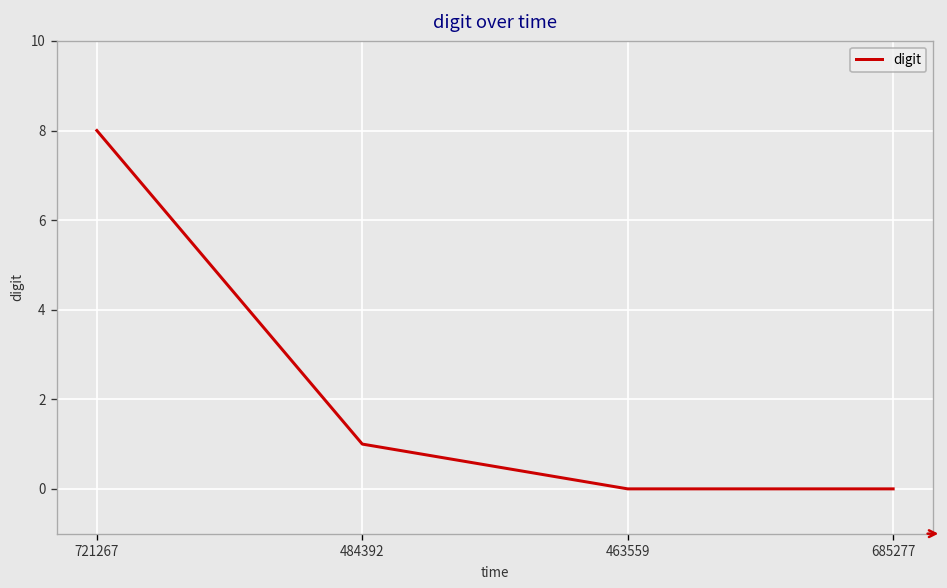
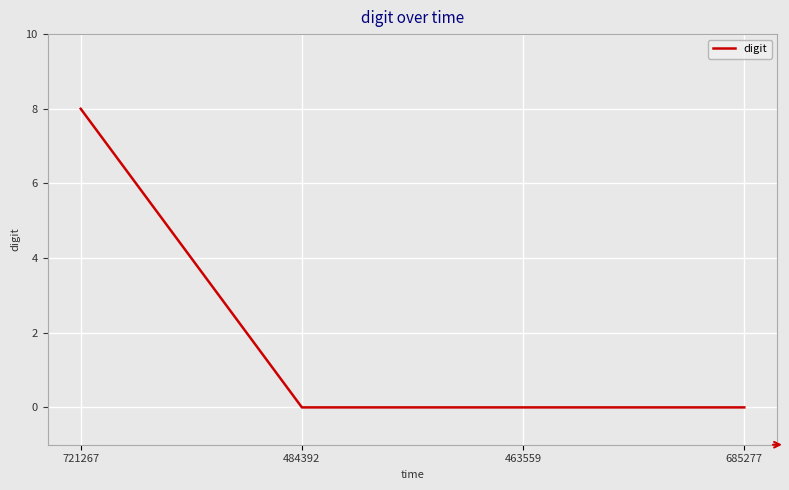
  {
    "721267": 8,
-   "484392": 1,
+   "484392": 0,
    "463559": 0,
    "685277": 0
  }
